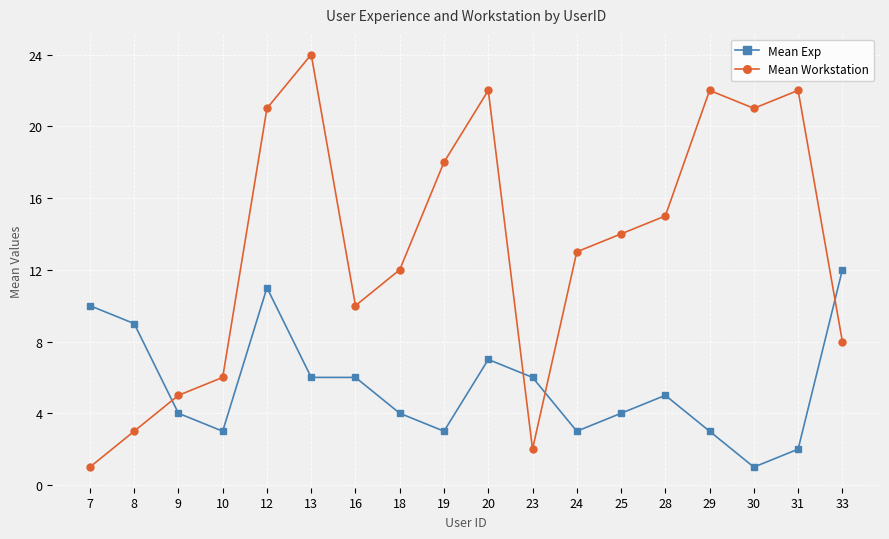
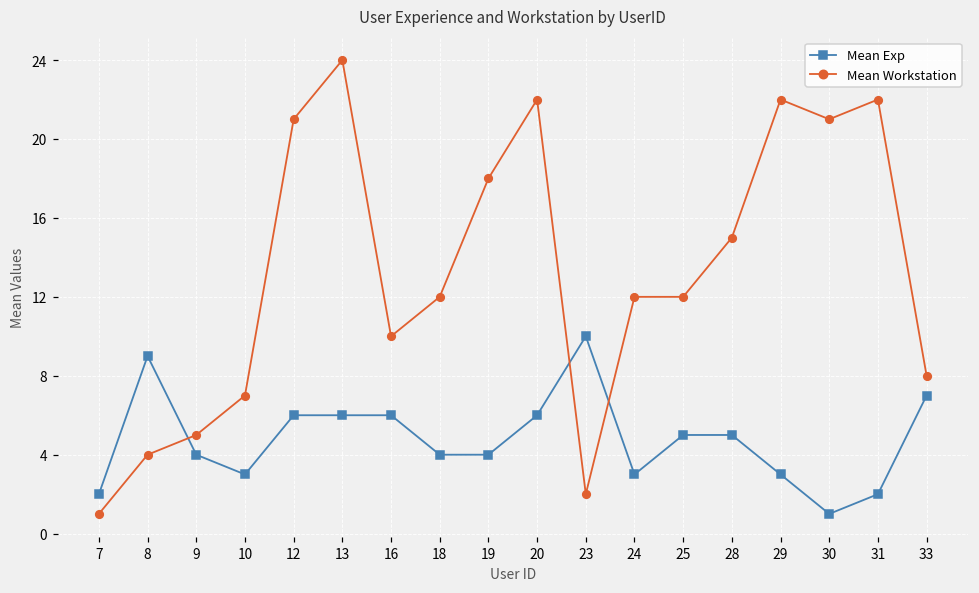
  {
    "Mean Exp": {
-     "7": 10,
+     "7": 2,
      "8": 9,
      "9": 4,
      "10": 3,
-     "12": 11,
+     "12": 6,
      "13": 6,
      "16": 6,
      "18": 4,
-     "19": 3,
-     "20": 7,
-     "23": 6,
+     "19": 4,
+     "20": 6,
+     "23": 10,
      "24": 3,
-     "25": 4,
+     "25": 5,
      "28": 5,
      "29": 3,
      "30": 1,
      "31": 2,
-     "33": 12
+     "33": 7
    },
    "Mean Workstation": {
      "7": 1,
-     "8": 3,
+     "8": 4,
      "9": 5,
-     "10": 6,
+     "10": 7,
      "12": 21,
      "13": 24,
      "16": 10,
      "18": 12,
      "19": 18,
      "20": 22,
      "23": 2,
-     "24": 13,
-     "25": 14,
+     "24": 12,
+     "25": 12,
      "28": 15,
      "29": 22,
      "30": 21,
      "31": 22,
      "33": 8
    }
  }
